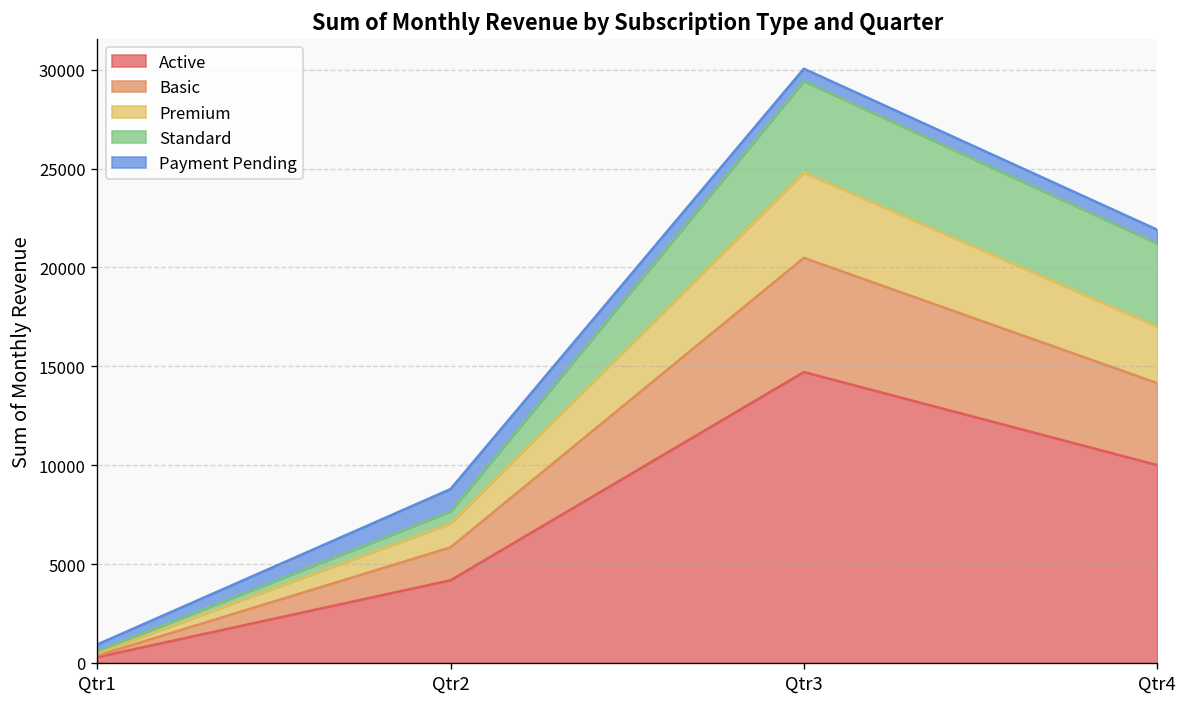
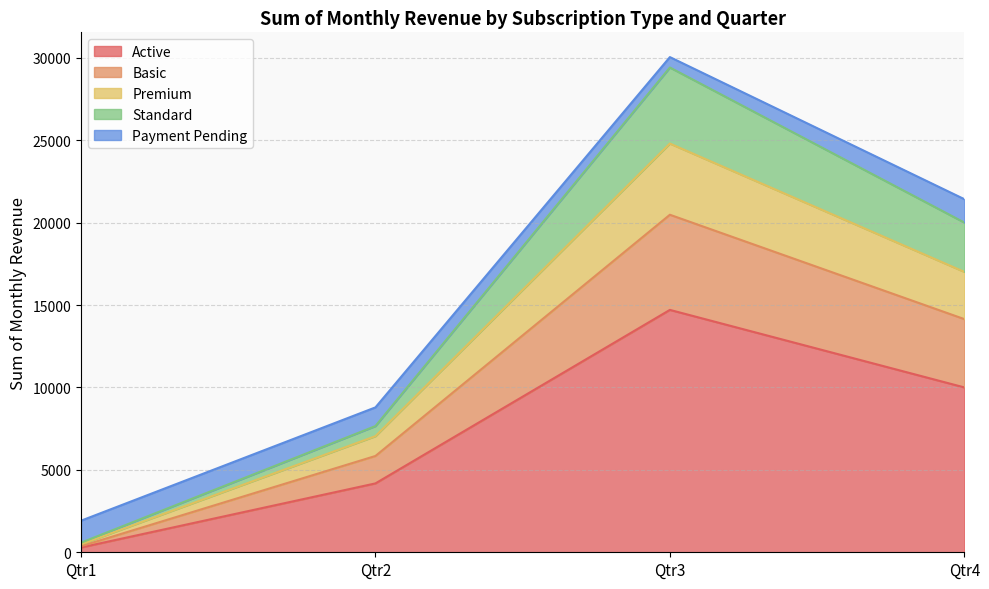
  {
    "Standard": {
      "Qtr2": 600,
      "Qtr3": 4600,
-     "Qtr4": 4200
+     "Qtr4": 3000
    },
    "Payment Pending": {
-     "Qtr1": 400,
+     "Qtr1": 1300,
      "Qtr2": 1100,
      "Qtr3": 600,
-     "Qtr4": 700
+     "Qtr4": 1400
    }
  }
